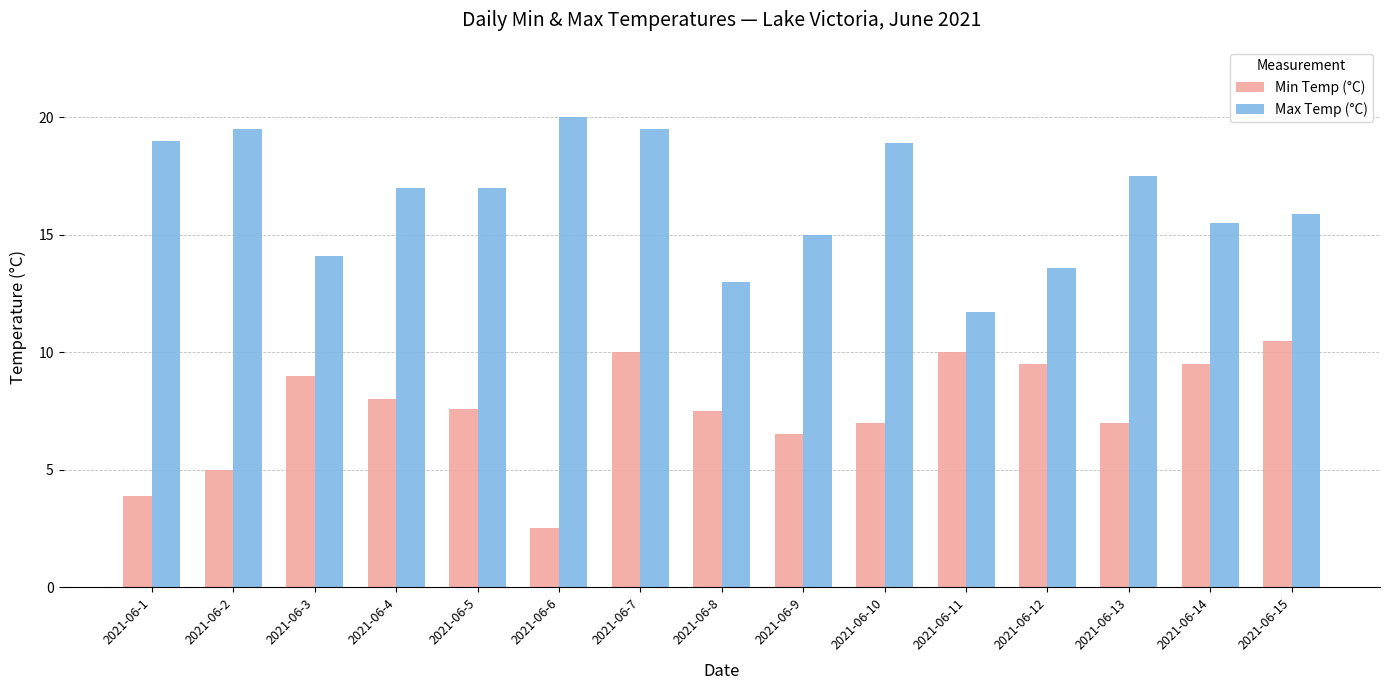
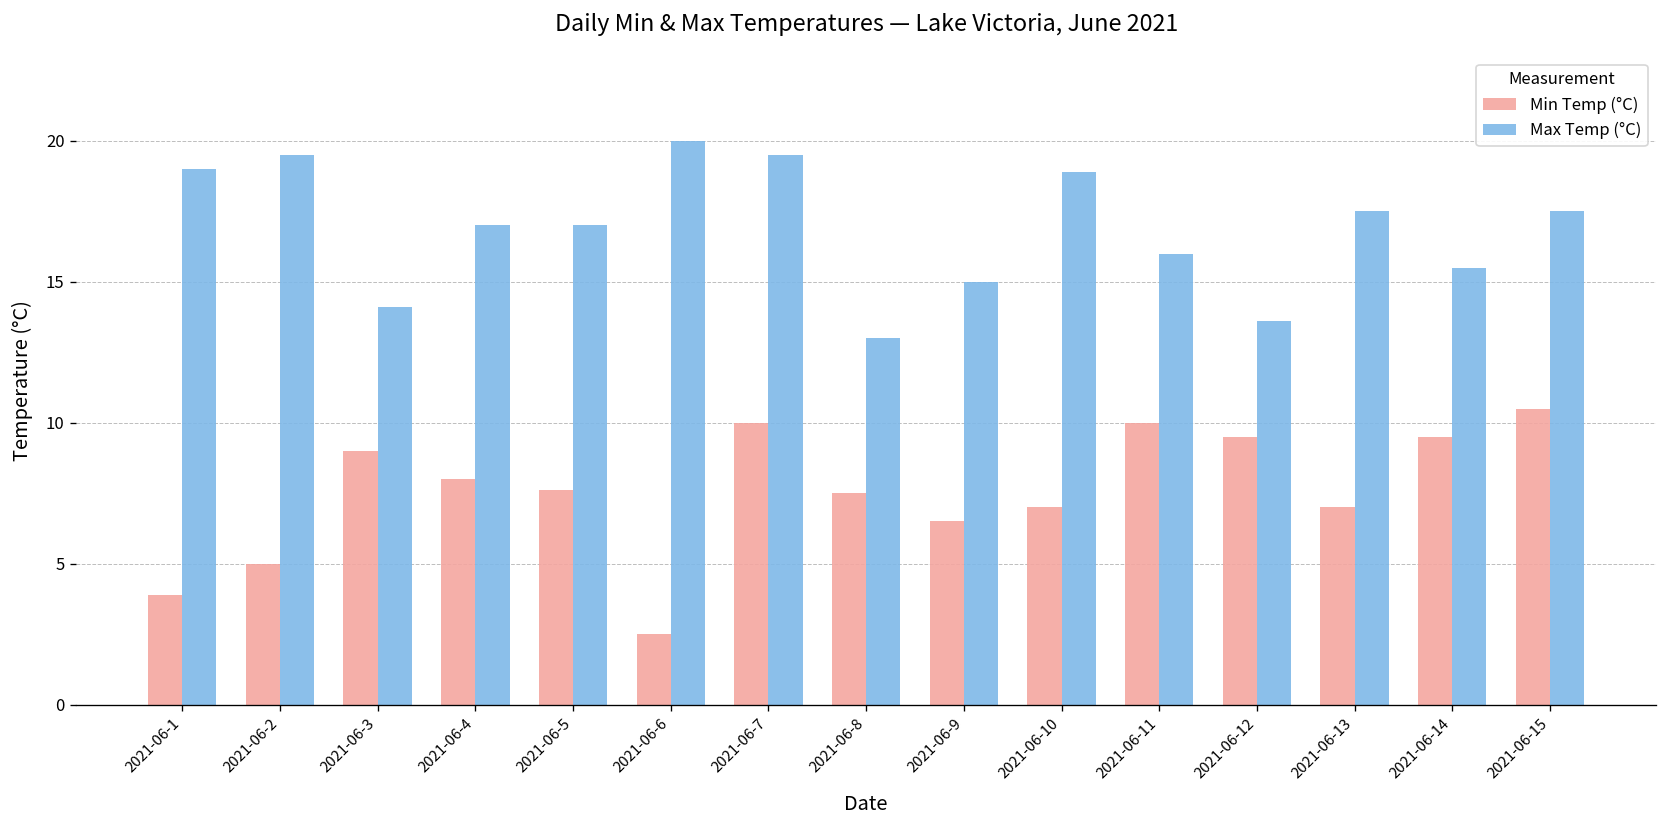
  {
    "Min Temp (°C)": {
      "2021-06-1": 3.9,
      "2021-06-2": 5.0,
      "2021-06-3": 9.0,
      "2021-06-4": 8.0,
      "2021-06-5": 7.6,
      "2021-06-6": 2.5,
      "2021-06-7": 10.0,
      "2021-06-8": 7.5,
      "2021-06-9": 6.5,
      "2021-06-10": 7.0,
      "2021-06-11": 10.0,
      "2021-06-12": 9.5,
      "2021-06-13": 7.0,
      "2021-06-14": 9.5,
      "2021-06-15": 10.5
    },
    "Max Temp (°C)": {
      "2021-06-1": 19.0,
      "2021-06-2": 19.5,
      "2021-06-3": 14.1,
      "2021-06-4": 17.0,
      "2021-06-5": 17.0,
      "2021-06-6": 20.0,
      "2021-06-7": 19.5,
      "2021-06-8": 13.0,
      "2021-06-9": 15.0,
      "2021-06-10": 18.9,
-     "2021-06-11": 11.7,
+     "2021-06-11": 16.0,
      "2021-06-12": 13.6,
      "2021-06-13": 17.5,
      "2021-06-14": 15.5,
-     "2021-06-15": 15.9
+     "2021-06-15": 17.5
    }
  }
